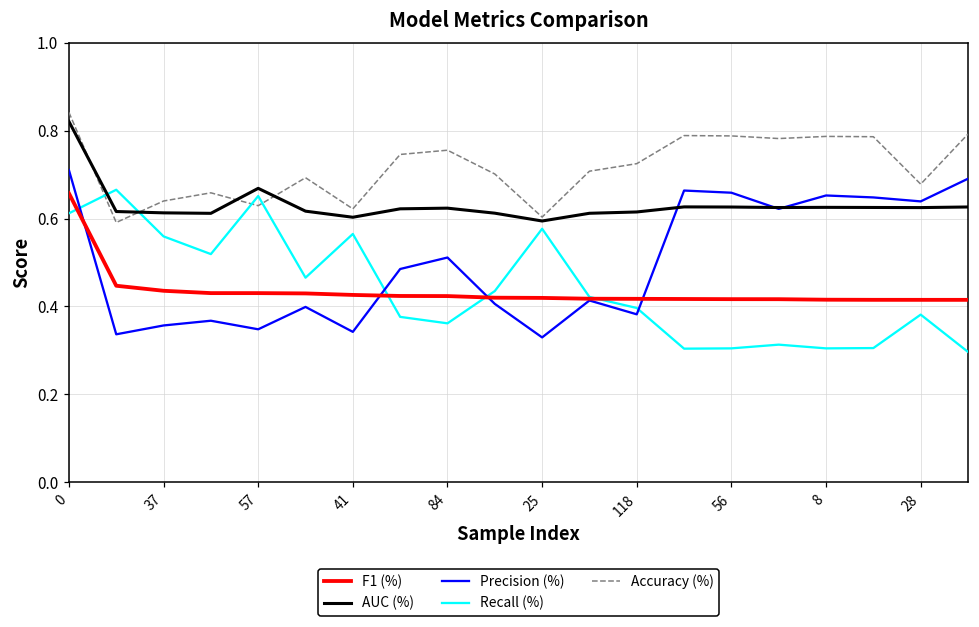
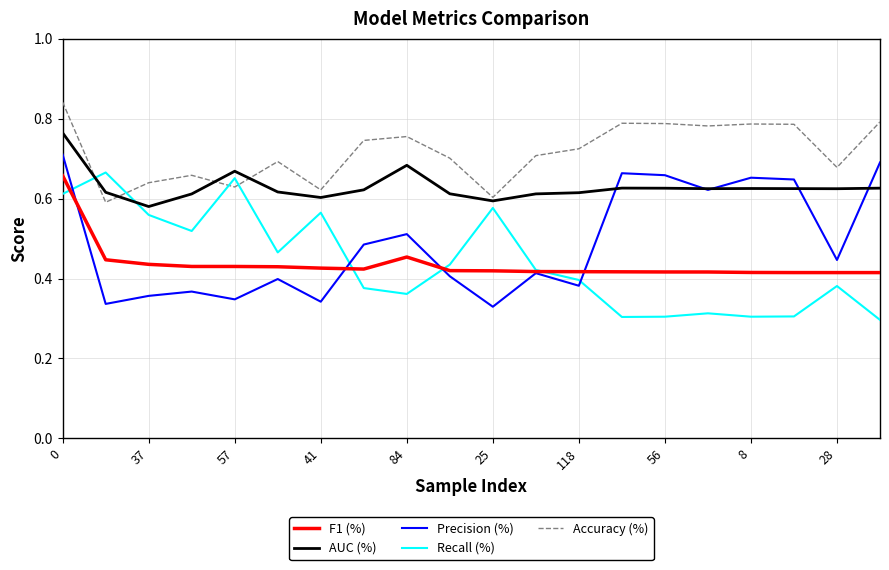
  {
    "F1 (%)": {
      "0": 0.66,
      "37": 0.44,
      "57": 0.43,
      "41": 0.43,
-     "84": 0.42,
+     "84": 0.45,
      "25": 0.42,
      "118": 0.42,
      "56": 0.42,
      "8": 0.42,
      "28": 0.42
    },
    "AUC (%)": {
-     "0": 0.82,
-     "37": 0.61,
+     "0": 0.76,
+     "37": 0.58,
      "57": 0.67,
      "41": 0.60,
-     "84": 0.62,
+     "84": 0.68,
      "25": 0.59,
      "118": 0.61,
      "56": 0.63,
      "8": 0.63,
      "28": 0.62
    },
    "Precision (%)": {
      "0": 0.71,
      "37": 0.36,
      "57": 0.35,
      "41": 0.34,
      "84": 0.51,
      "25": 0.33,
      "118": 0.38,
      "56": 0.66,
      "8": 0.65,
-     "28": 0.64
+     "28": 0.45
    },
    "Recall (%)": {
      "0": 0.61,
      "37": 0.56,
      "57": 0.65,
      "41": 0.56,
      "84": 0.36,
      "25": 0.58,
      "118": 0.40,
      "56": 0.30,
      "8": 0.30,
      "28": 0.38
    },
    "Accuracy (%)": {
      "0": 0.84,
      "37": 0.64,
      "57": 0.63,
      "41": 0.62,
      "84": 0.76,
      "25": 0.60,
      "118": 0.72,
      "56": 0.79,
      "8": 0.79,
      "28": 0.68
    }
  }
